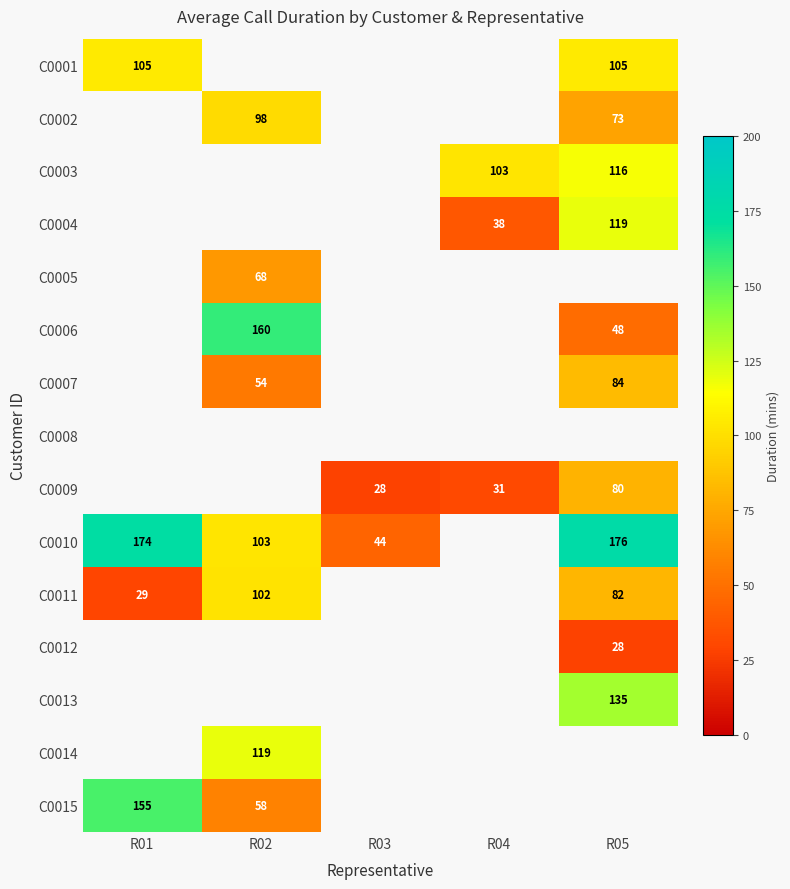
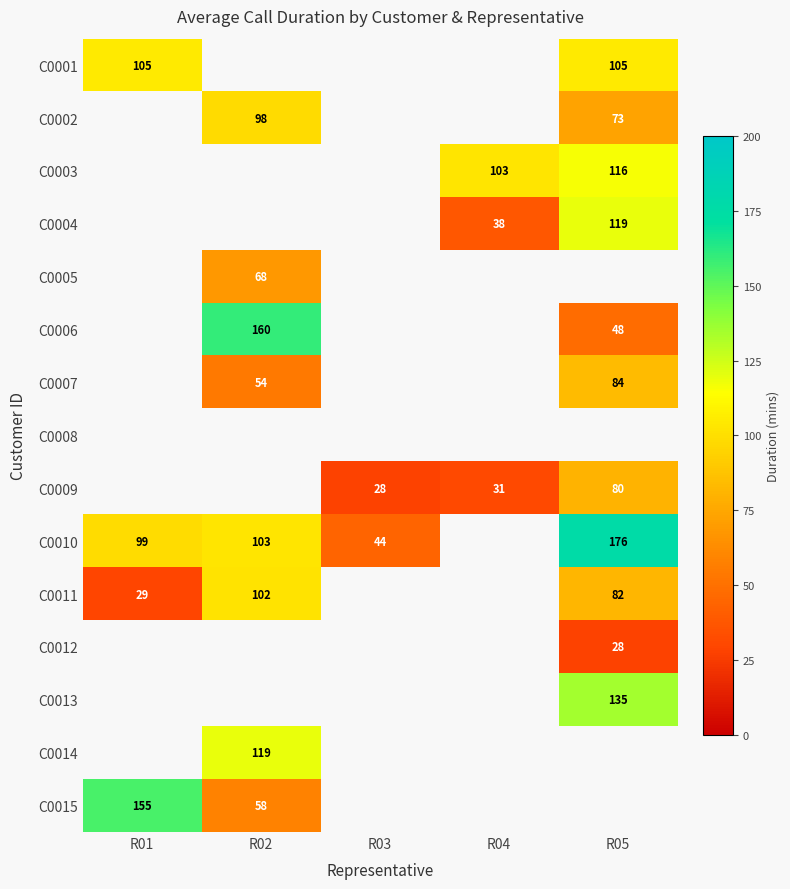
  {
    "C0001": {
      "R01": 105,
      "R05": 105
    },
    "C0002": {
      "R02": 98,
      "R05": 73
    },
    "C0003": {
      "R04": 103,
      "R05": 116
    },
    "C0004": {
      "R04": 38,
      "R05": 119
    },
    "C0005": {
      "R02": 68
    },
    "C0006": {
      "R02": 160,
      "R05": 48
    },
    "C0007": {
      "R02": 54,
      "R05": 84
    },
    "C0009": {
      "R03": 28,
      "R04": 31,
      "R05": 80
    },
    "C0010": {
-     "R01": 174,
+     "R01": 99,
      "R02": 103,
      "R03": 44,
      "R05": 176
    },
    "C0011": {
      "R01": 29,
      "R02": 102,
      "R05": 82
    },
    "C0012": {
      "R05": 28
    },
    "C0013": {
      "R05": 135
    },
    "C0014": {
      "R02": 119
    },
    "C0015": {
      "R01": 155,
      "R02": 58
    }
  }
